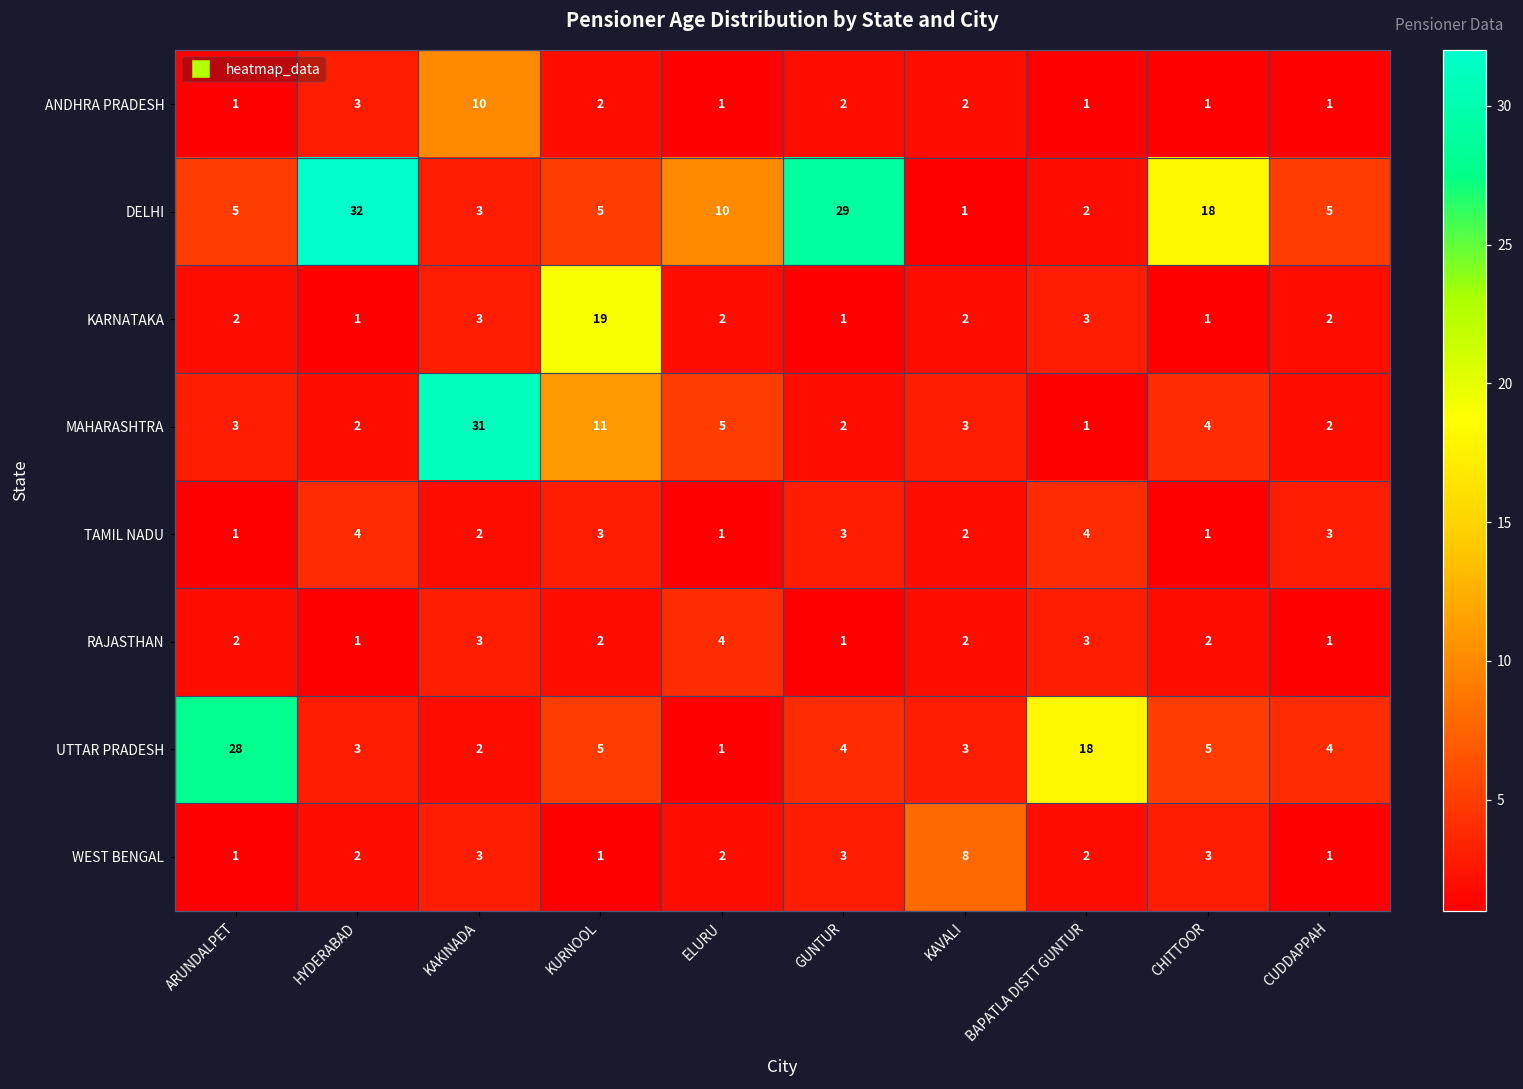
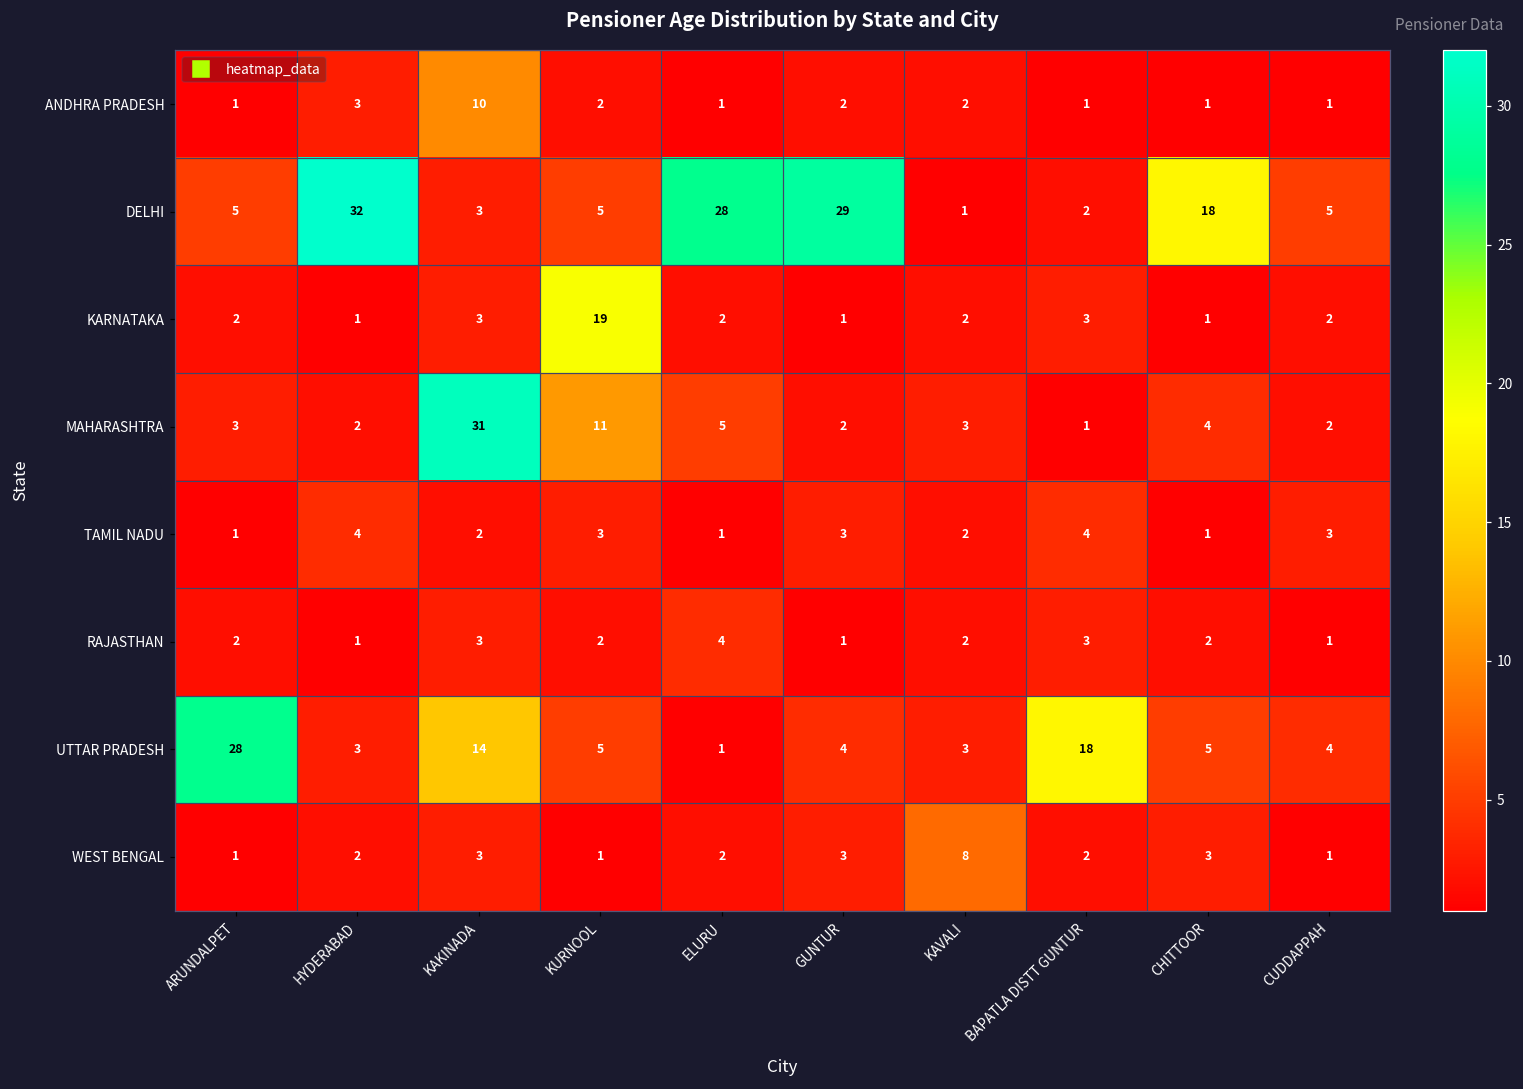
  {
    "ANDHRA PRADESH": {
      "ARUNDALPET": 1,
      "HYDERABAD": 3,
      "KAKINADA": 10,
      "KURNOOL": 2,
      "ELURU": 1,
      "GUNTUR": 2,
      "KAVALI": 2,
      "BAPATLA DISTT GUNTUR": 1,
      "CHITTOOR": 1,
      "CUDDAPPAH": 1
    },
    "DELHI": {
      "ARUNDALPET": 5,
      "HYDERABAD": 32,
      "KAKINADA": 3,
      "KURNOOL": 5,
-     "ELURU": 10,
+     "ELURU": 28,
      "GUNTUR": 29,
      "KAVALI": 1,
      "BAPATLA DISTT GUNTUR": 2,
      "CHITTOOR": 18,
      "CUDDAPPAH": 5
    },
    "KARNATAKA": {
      "ARUNDALPET": 2,
      "HYDERABAD": 1,
      "KAKINADA": 3,
      "KURNOOL": 19,
      "ELURU": 2,
      "GUNTUR": 1,
      "KAVALI": 2,
      "BAPATLA DISTT GUNTUR": 3,
      "CHITTOOR": 1,
      "CUDDAPPAH": 2
    },
    "MAHARASHTRA": {
      "ARUNDALPET": 3,
      "HYDERABAD": 2,
      "KAKINADA": 31,
      "KURNOOL": 11,
      "ELURU": 5,
      "GUNTUR": 2,
      "KAVALI": 3,
      "BAPATLA DISTT GUNTUR": 1,
      "CHITTOOR": 4,
      "CUDDAPPAH": 2
    },
    "TAMIL NADU": {
      "ARUNDALPET": 1,
      "HYDERABAD": 4,
      "KAKINADA": 2,
      "KURNOOL": 3,
      "ELURU": 1,
      "GUNTUR": 3,
      "KAVALI": 2,
      "BAPATLA DISTT GUNTUR": 4,
      "CHITTOOR": 1,
      "CUDDAPPAH": 3
    },
    "RAJASTHAN": {
      "ARUNDALPET": 2,
      "HYDERABAD": 1,
      "KAKINADA": 3,
      "KURNOOL": 2,
      "ELURU": 4,
      "GUNTUR": 1,
      "KAVALI": 2,
      "BAPATLA DISTT GUNTUR": 3,
      "CHITTOOR": 2,
      "CUDDAPPAH": 1
    },
    "UTTAR PRADESH": {
      "ARUNDALPET": 28,
      "HYDERABAD": 3,
-     "KAKINADA": 2,
+     "KAKINADA": 14,
      "KURNOOL": 5,
      "ELURU": 1,
      "GUNTUR": 4,
      "KAVALI": 3,
      "BAPATLA DISTT GUNTUR": 18,
      "CHITTOOR": 5,
      "CUDDAPPAH": 4
    },
    "WEST BENGAL": {
      "ARUNDALPET": 1,
      "HYDERABAD": 2,
      "KAKINADA": 3,
      "KURNOOL": 1,
      "ELURU": 2,
      "GUNTUR": 3,
      "KAVALI": 8,
      "BAPATLA DISTT GUNTUR": 2,
      "CHITTOOR": 3,
      "CUDDAPPAH": 1
    }
  }
